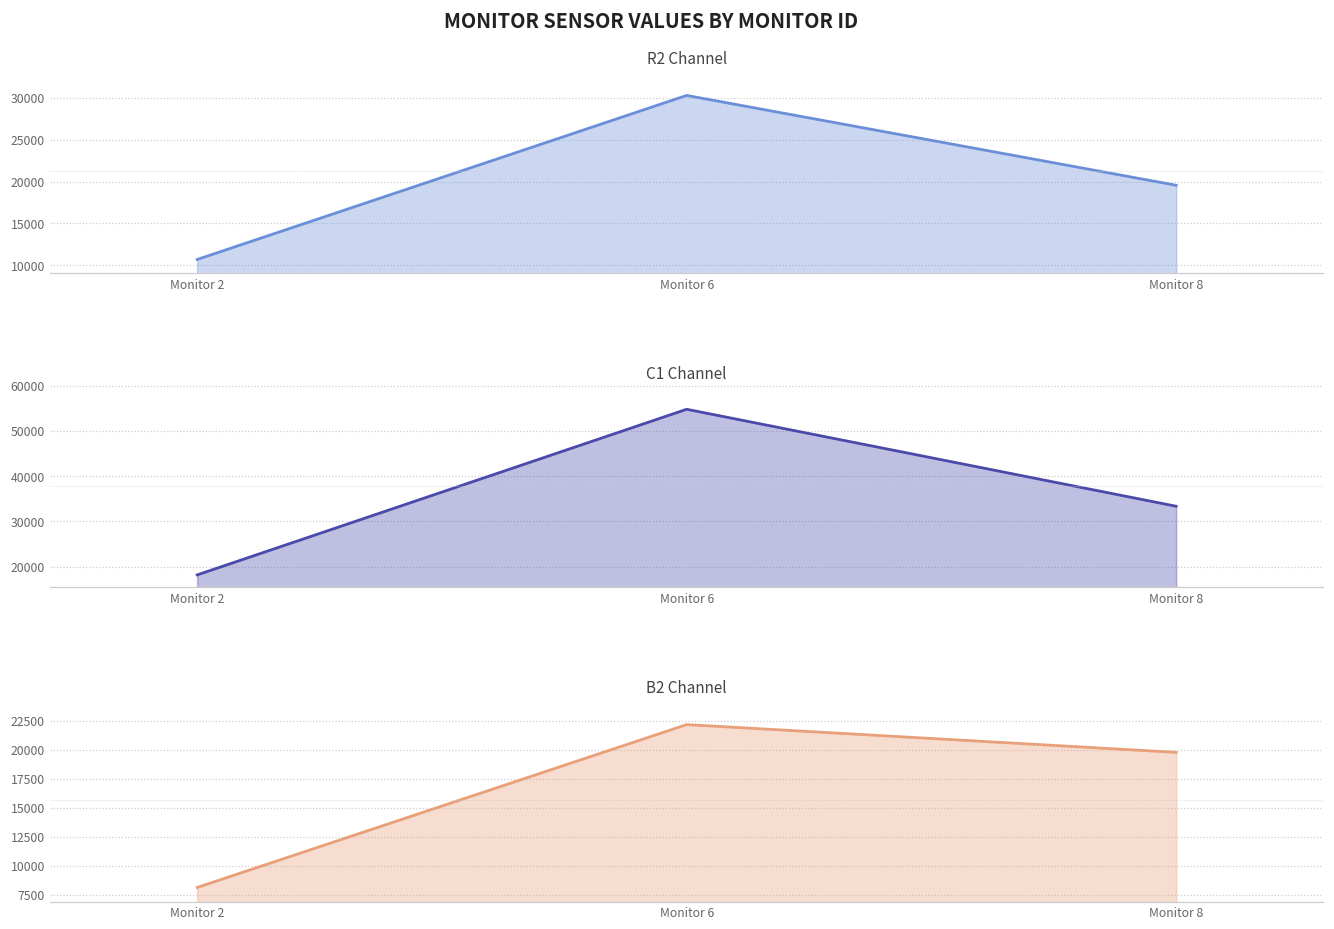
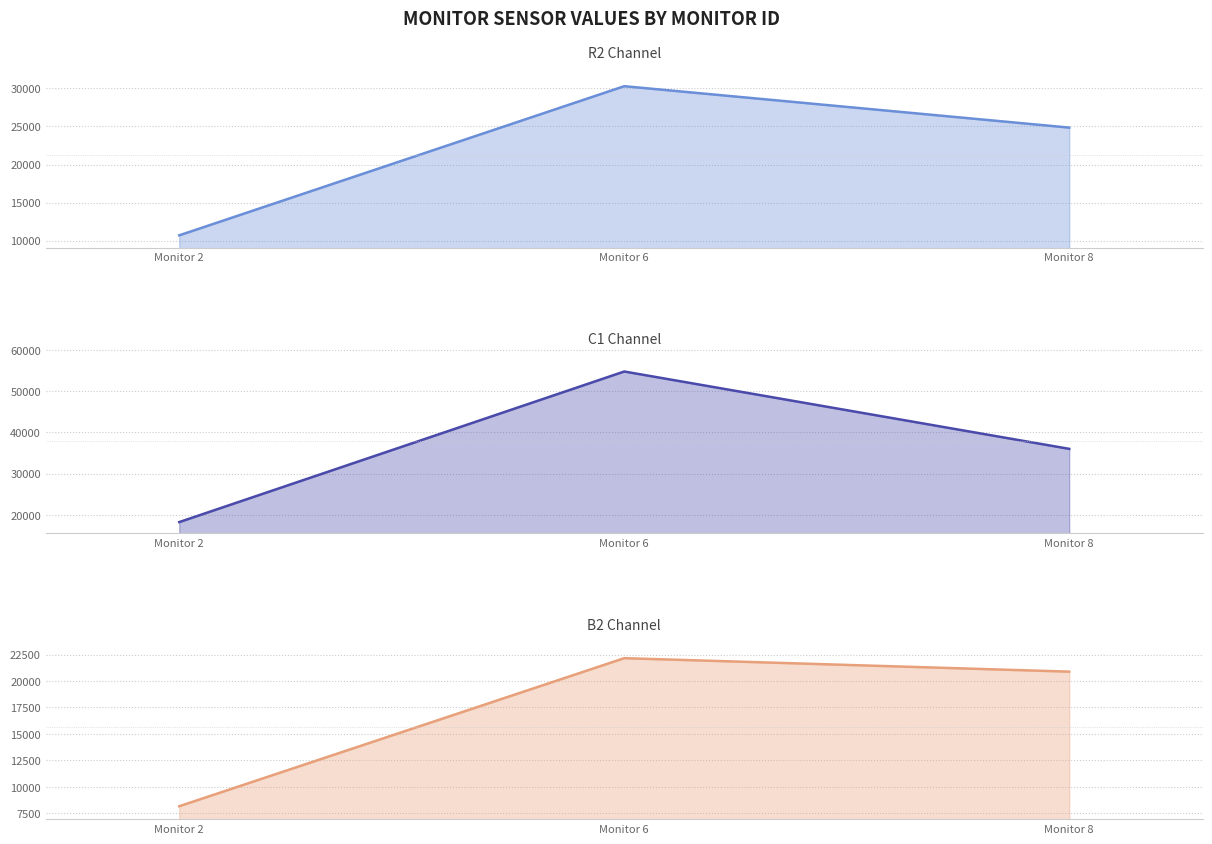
  {
    "R2 Channel": {
      "Monitor 2": 11000,
      "Monitor 6": 30000,
-     "Monitor 8": 20000
+     "Monitor 8": 25000
    },
    "C1 Channel": {
      "Monitor 2": 18000,
      "Monitor 6": 55000,
-     "Monitor 8": 33000
+     "Monitor 8": 36000
    },
    "B2 Channel": {
      "Monitor 2": 8100,
      "Monitor 6": 22200,
-     "Monitor 8": 19800
+     "Monitor 8": 20900
    }
  }
